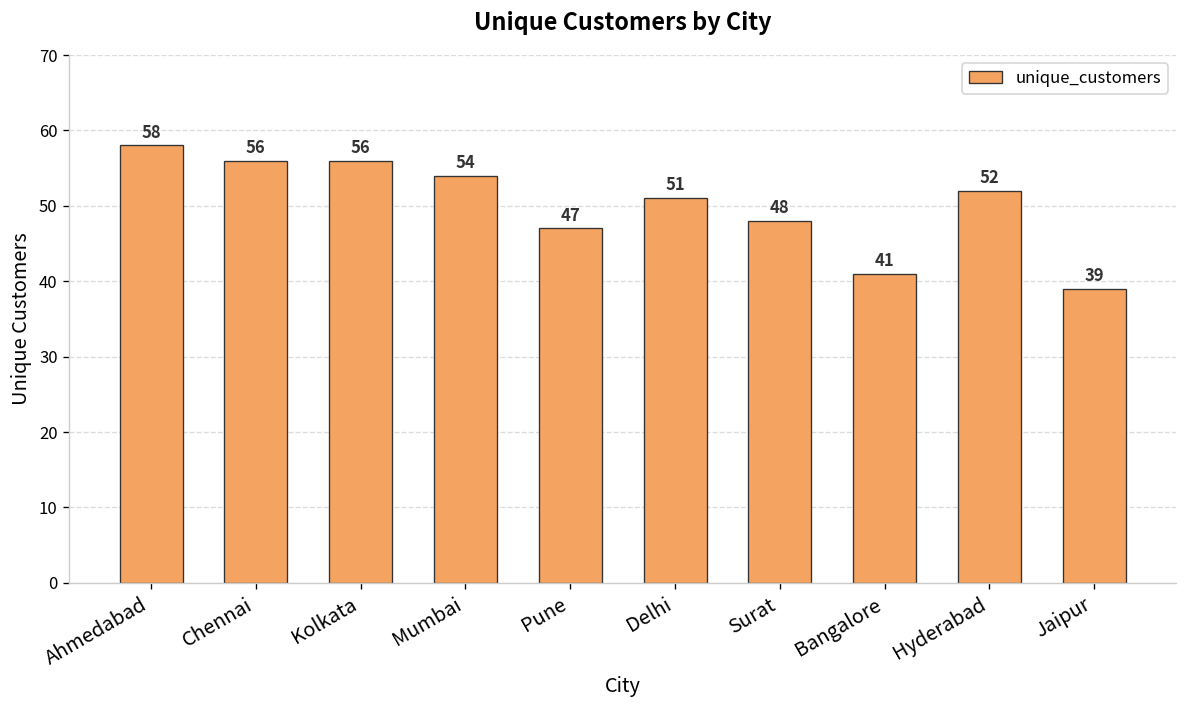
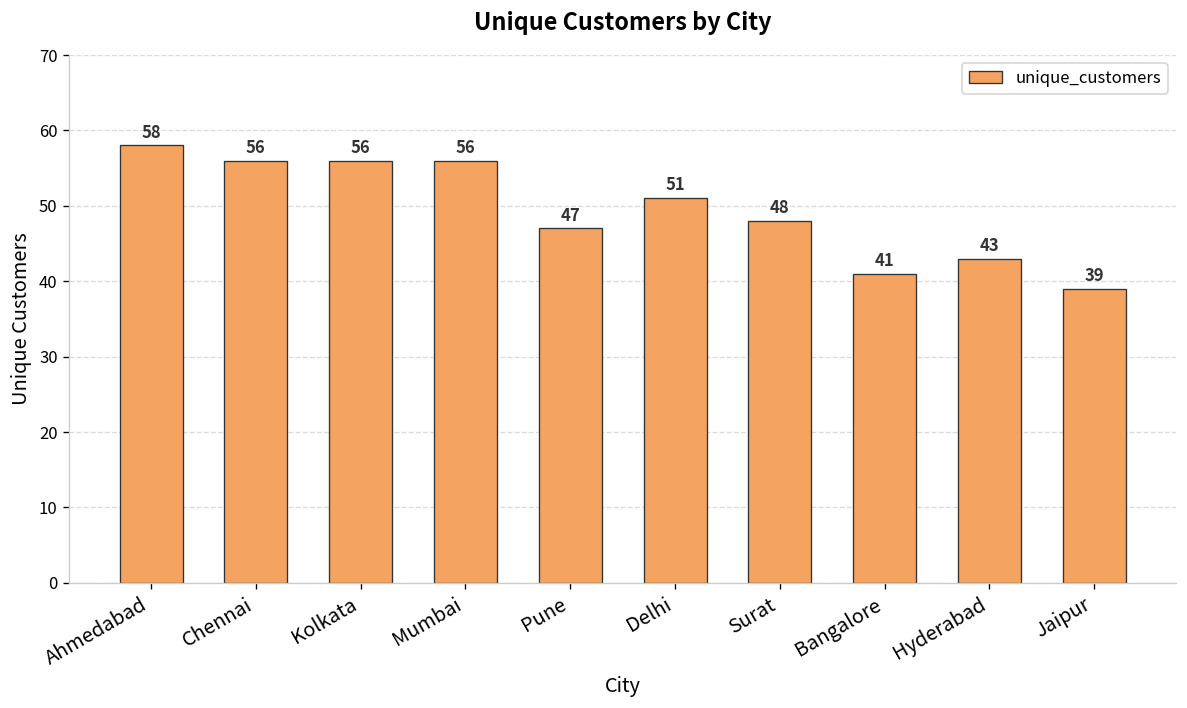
  {
    "Ahmedabad": 58,
    "Chennai": 56,
    "Kolkata": 56,
-   "Mumbai": 54,
+   "Mumbai": 56,
    "Pune": 47,
    "Delhi": 51,
    "Surat": 48,
    "Bangalore": 41,
-   "Hyderabad": 52,
+   "Hyderabad": 43,
    "Jaipur": 39
  }
